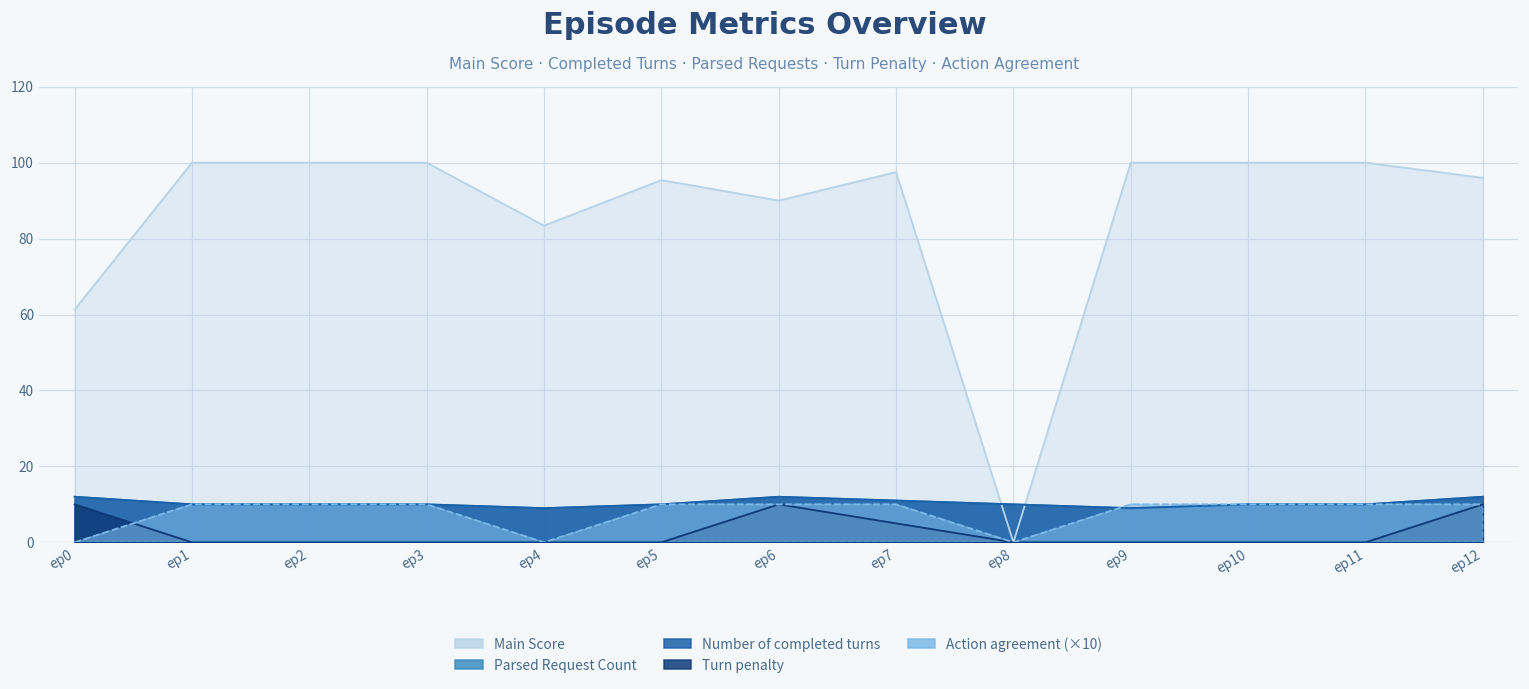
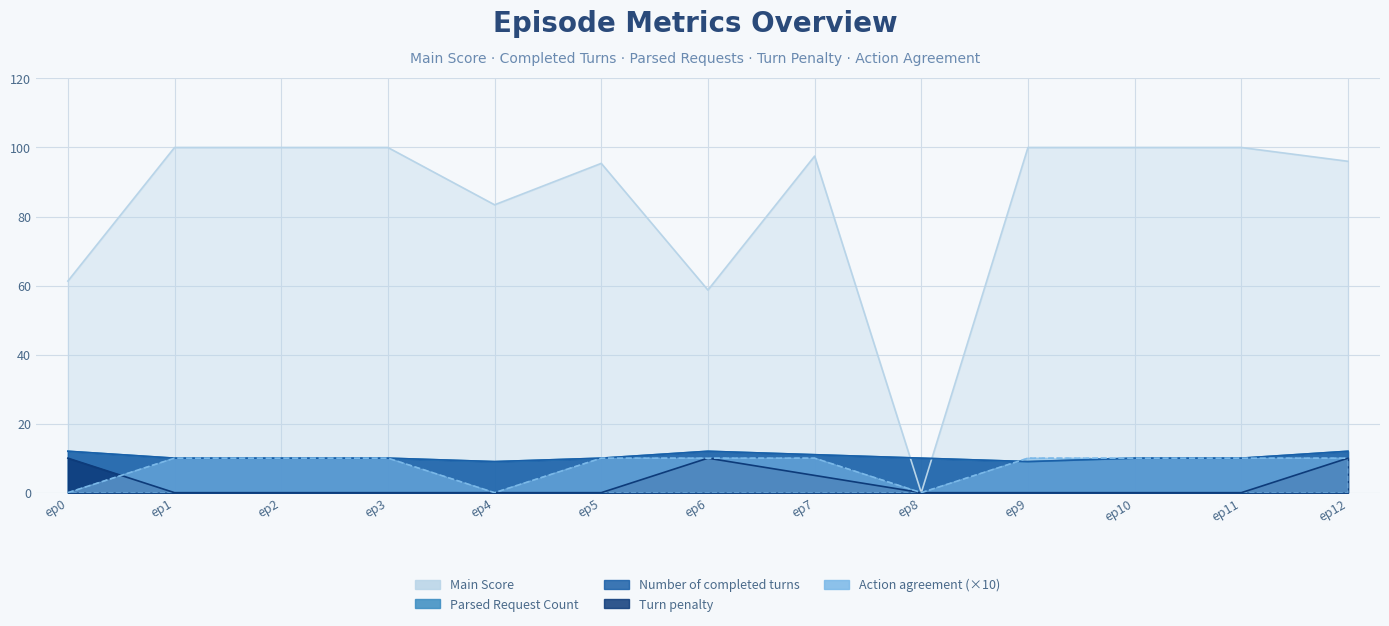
  {
    "Main Score": {
      "ep0": 61,
      "ep1": 100,
      "ep2": 100,
      "ep3": 100,
      "ep4": 83,
      "ep5": 95,
-     "ep6": 90,
+     "ep6": 59,
      "ep7": 98,
      "ep9": 100,
      "ep10": 100,
      "ep11": 100,
      "ep12": 96
    },
    "Action agreement (×10)": {
      "ep0": 0,
      "ep7": 10,
      "ep9": 10
    }
  }
